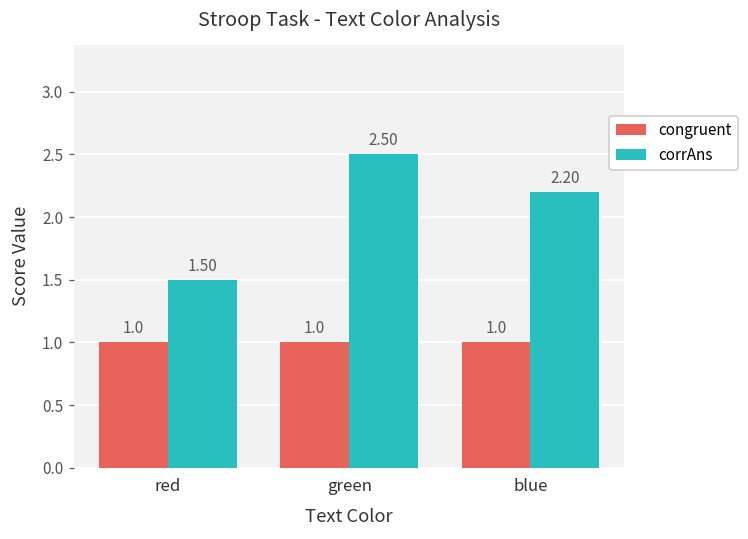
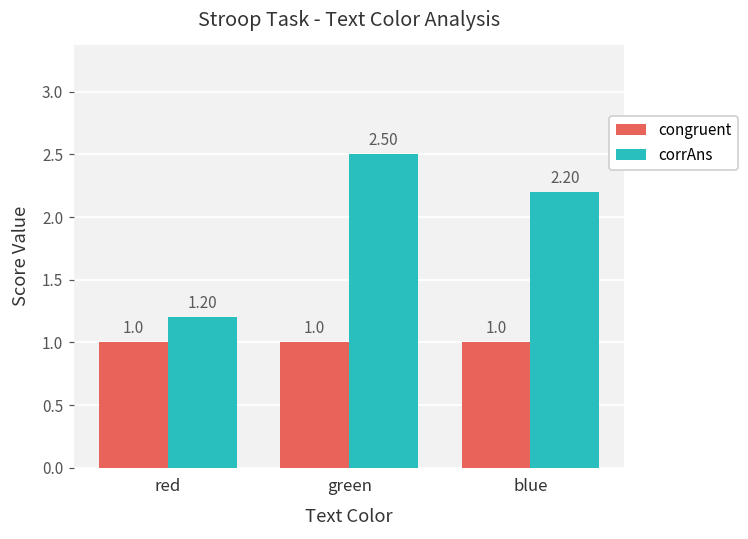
  {
    "congruent": {
      "red": 1.0,
      "green": 1.0,
      "blue": 1.0
    },
    "corrAns": {
-     "red": 1.50,
+     "red": 1.20,
      "green": 2.50,
      "blue": 2.20
    }
  }
